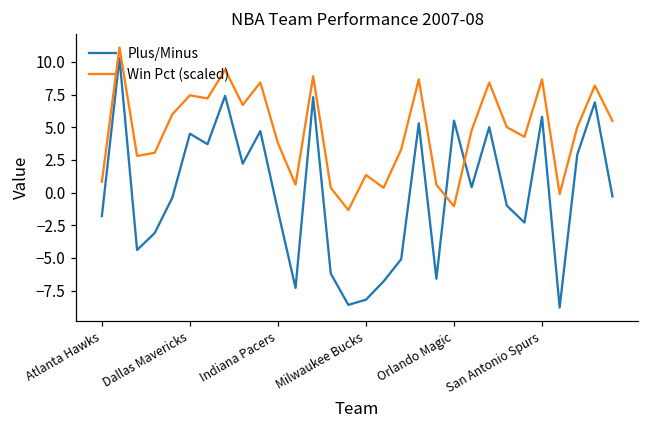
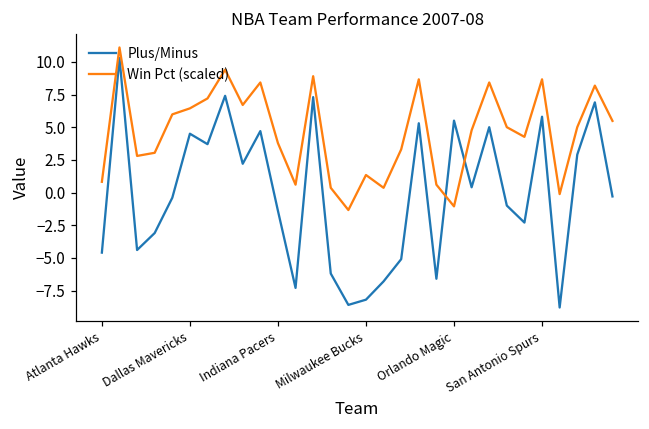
  {
    "Plus/Minus": {
-     "Atlanta Hawks": -1.8,
+     "Atlanta Hawks": -4.6,
      "Dallas Mavericks": 4.5,
      "Indiana Pacers": -1.4,
      "Milwaukee Bucks": -8.2,
      "Orlando Magic": 5.5,
      "San Antonio Spurs": 5.8
    },
    "Win Pct (scaled)": {
      "Atlanta Hawks": 0.8,
-     "Dallas Mavericks": 7.4,
+     "Dallas Mavericks": 6.4,
      "Indiana Pacers": 3.8,
      "Milwaukee Bucks": 1.3,
      "Orlando Magic": -1.1,
      "San Antonio Spurs": 8.7
    }
  }
